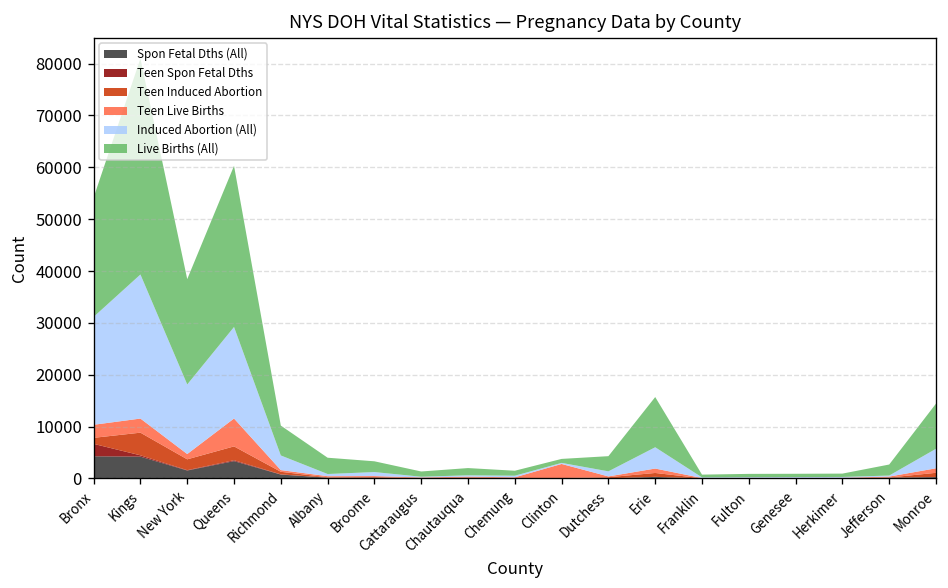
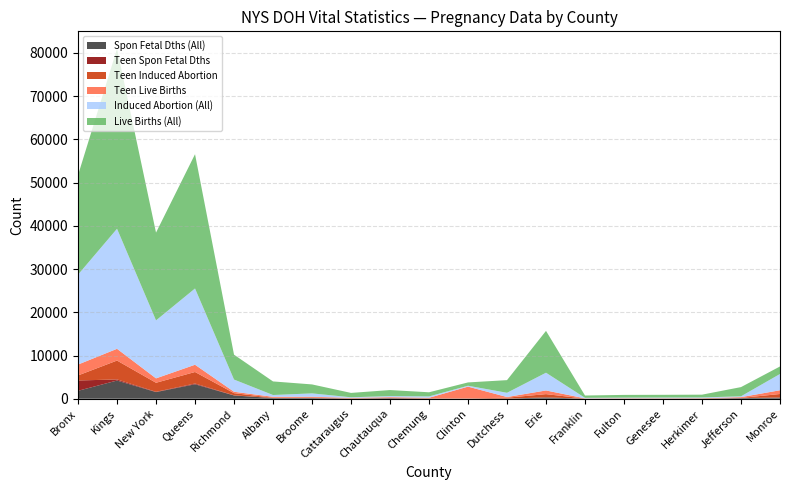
  {
    "Spon Fetal Dths (All)": {
-     "Bronx": 4000
+     "Bronx": 2000
    },
    "Teen Spon Fetal Dths": {
      "Bronx": 2000
    },
    "Teen Induced Abortion": {
      "Bronx": 1000,
      "Kings": 4000,
      "New York": 2000,
      "Queens": 3000,
      "Erie": 1000,
      "Monroe": 1000
    },
    "Teen Live Births": {
      "Bronx": 3000,
      "Kings": 3000,
      "New York": 1000,
-     "Queens": 5000,
+     "Queens": 2000,
      "Erie": 1000,
      "Monroe": 1000
    },
    "Induced Abortion (All)": {
      "Bronx": 21000,
      "Kings": 28000,
      "New York": 13000,
      "Queens": 18000,
      "Richmond": 3000,
      "Broome": 1000,
      "Dutchess": 1000,
      "Erie": 4000,
      "Monroe": 4000
    },
    "Live Births (All)": {
      "Bronx": 23000,
      "New York": 20000,
      "Queens": 31000,
      "Richmond": 6000,
      "Albany": 3000,
      "Broome": 2000,
      "Cattaraugus": 1000,
      "Chautauqua": 1000,
      "Chemung": 1000,
      "Clinton": 1000,
      "Dutchess": 3000,
      "Erie": 10000,
      "Fulton": 1000,
      "Genesee": 1000,
      "Herkimer": 1000,
      "Jefferson": 2000,
-     "Monroe": 9000
+     "Monroe": 2000
    }
  }
